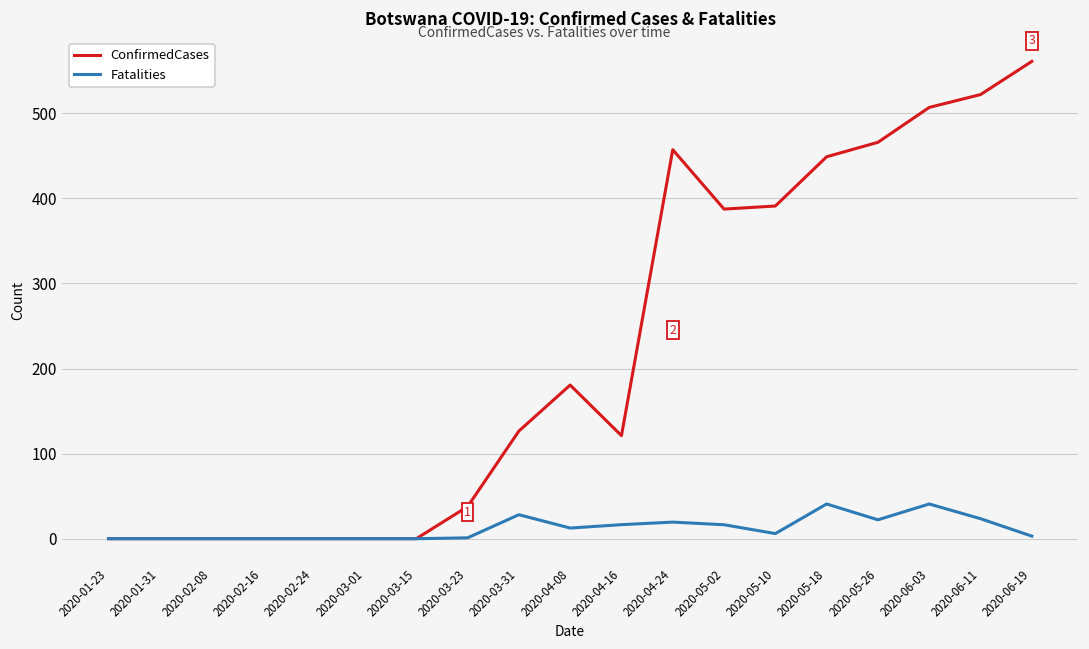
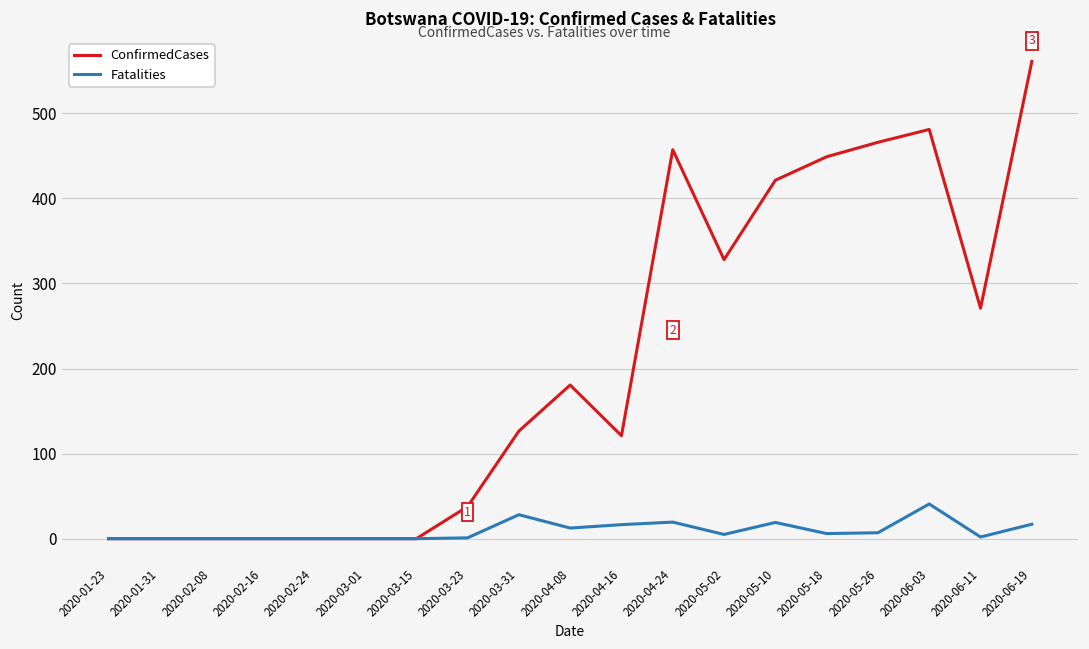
  {
    "ConfirmedCases": {
      "2020-03-31": 130,
      "2020-04-08": 180,
      "2020-04-16": 120,
      "2020-04-24": 460,
-     "2020-05-02": 390,
-     "2020-05-10": 390,
+     "2020-05-02": 330,
+     "2020-05-10": 420,
      "2020-05-18": 450,
      "2020-05-26": 470,
-     "2020-06-03": 510,
-     "2020-06-11": 520
+     "2020-06-03": 480,
+     "2020-06-11": 270
    },
    "Fatalities": {
      "2020-03-31": 30,
      "2020-04-08": 10,
      "2020-04-16": 20,
      "2020-04-24": 20,
-     "2020-05-02": 20,
-     "2020-05-10": 10,
-     "2020-05-18": 40,
-     "2020-05-26": 20,
+     "2020-05-02": 10,
+     "2020-05-10": 20,
+     "2020-05-18": 10,
+     "2020-05-26": 10,
      "2020-06-03": 40,
-     "2020-06-11": 20,
-     "2020-06-19": 0
+     "2020-06-11": 0,
+     "2020-06-19": 20
    }
  }
